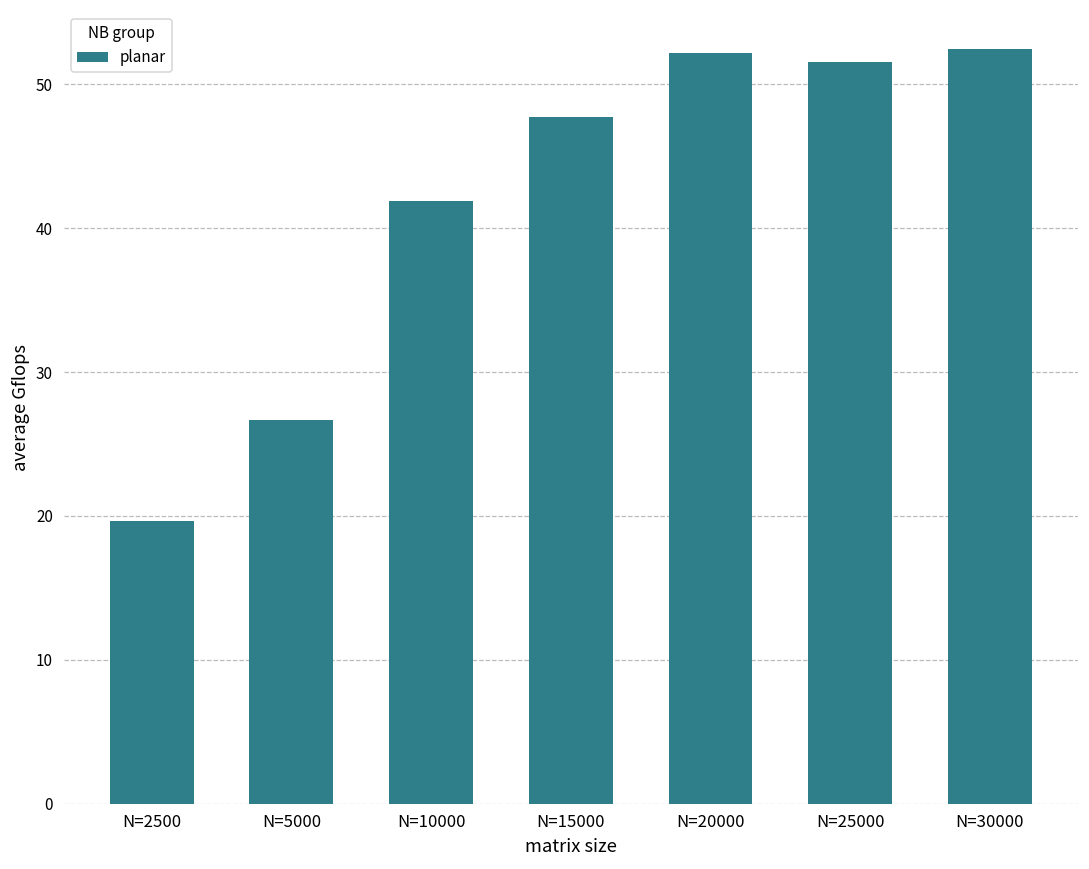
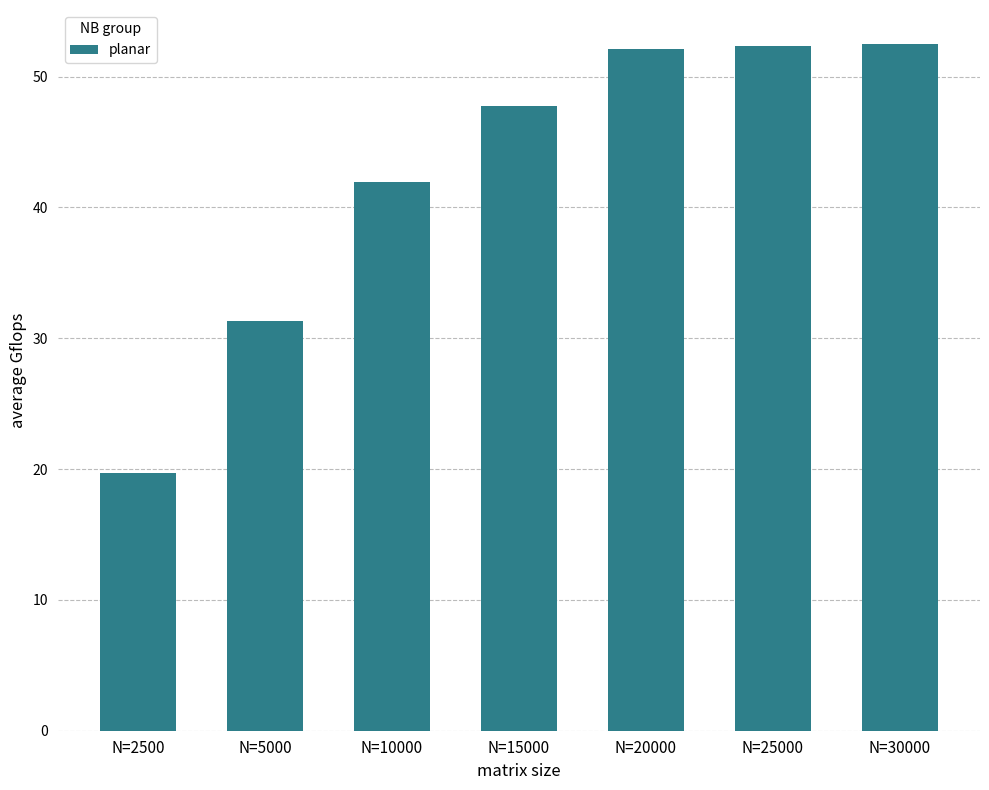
  {
    "N=2500": 19.7,
-   "N=5000": 26.7,
+   "N=5000": 31.3,
    "N=10000": 41.9,
    "N=15000": 47.7,
    "N=20000": 52.1,
-   "N=25000": 51.6,
+   "N=25000": 52.4,
    "N=30000": 52.5
  }
